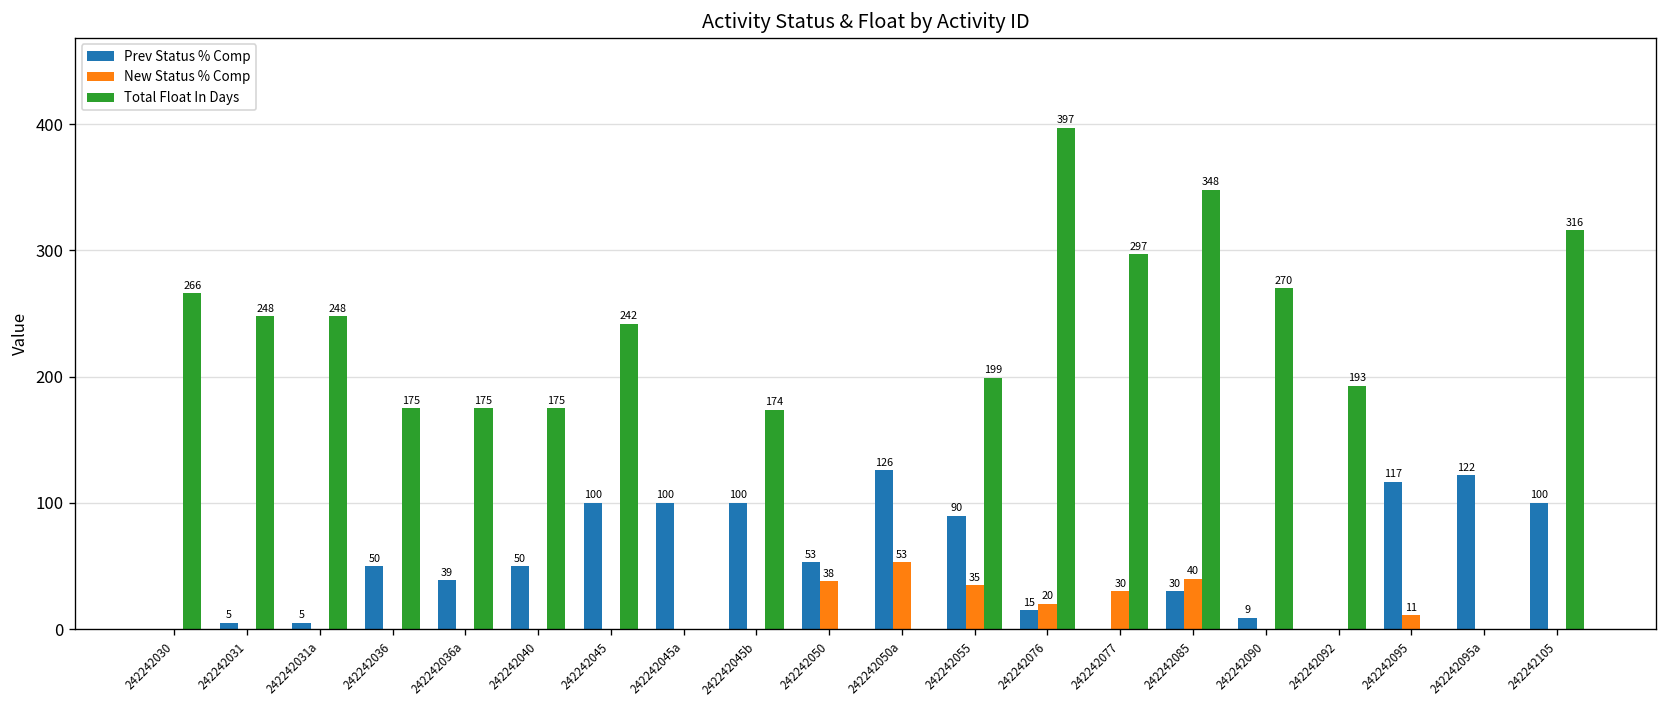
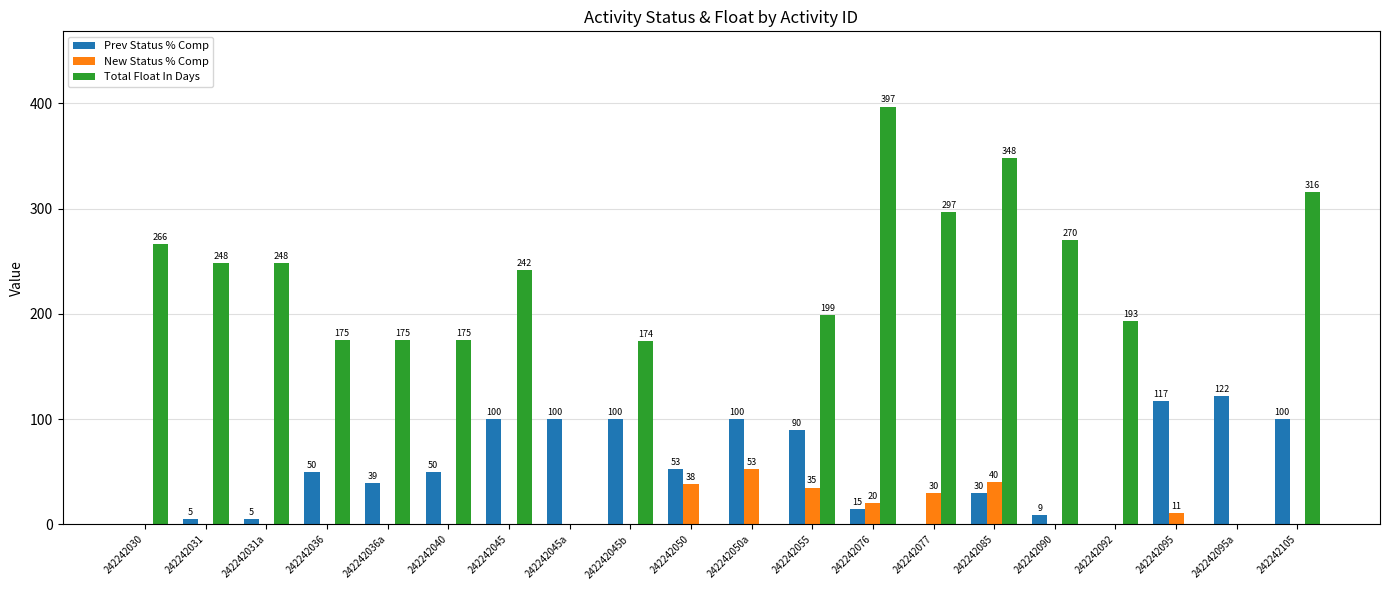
  {
    "Prev Status % Comp": {
      "242242031": 5,
      "242242031a": 5,
      "242242036": 50,
      "242242036a": 39,
      "242242040": 50,
      "242242045": 100,
      "242242045a": 100,
      "242242045b": 100,
      "242242050": 53,
-     "242242050a": 126,
+     "242242050a": 100,
      "242242055": 90,
      "242242076": 15,
      "242242085": 30,
      "242242090": 9,
      "242242095": 117,
      "242242095a": 122,
      "242242105": 100
    },
    "New Status % Comp": {
      "242242050": 38,
      "242242050a": 53,
      "242242055": 35,
      "242242076": 20,
      "242242077": 30,
      "242242085": 40,
      "242242095": 11
    },
    "Total Float In Days": {
      "242242030": 266,
      "242242031": 248,
      "242242031a": 248,
      "242242036": 175,
      "242242036a": 175,
      "242242040": 175,
      "242242045": 242,
      "242242045b": 174,
      "242242055": 199,
      "242242076": 397,
      "242242077": 297,
      "242242085": 348,
      "242242090": 270,
      "242242092": 193,
      "242242105": 316
    }
  }
